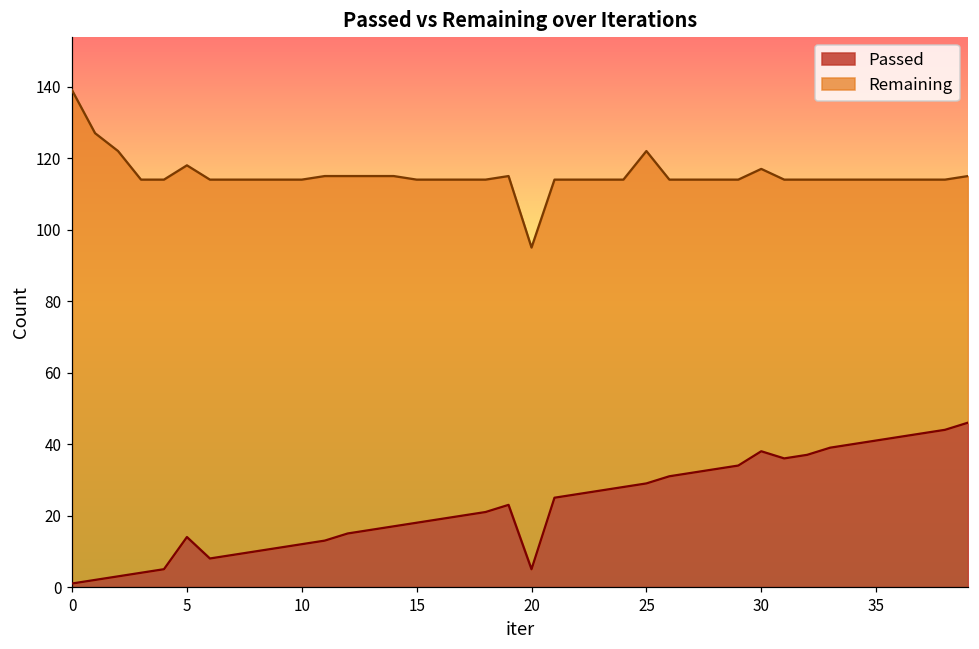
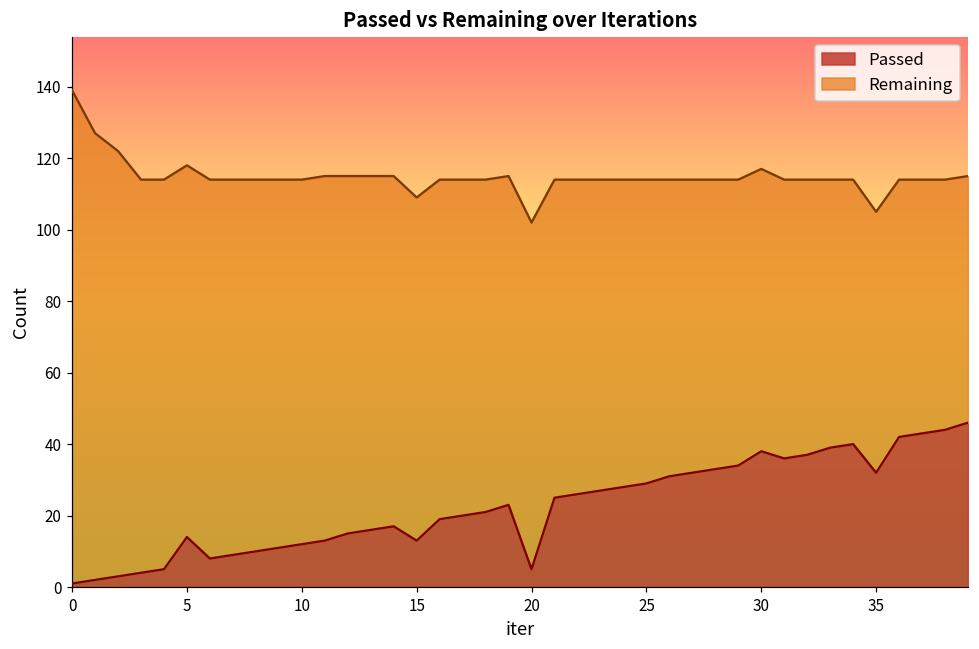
  {
    "Passed": {
      "0": 1,
      "5": 14,
      "10": 12,
-     "15": 18,
+     "15": 13,
      "20": 5,
      "25": 29,
      "30": 38,
-     "35": 41
+     "35": 32
    },
    "Remaining": {
      "0": 138,
      "5": 104,
      "10": 102,
      "15": 96,
-     "20": 90,
-     "25": 93,
+     "20": 97,
+     "25": 85,
      "30": 79,
      "35": 73
    }
  }
